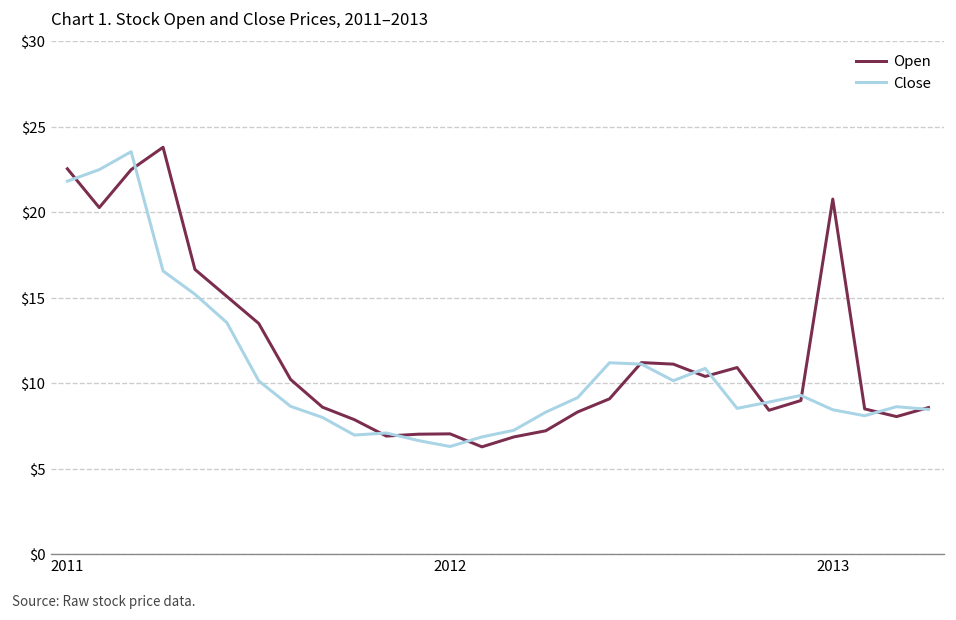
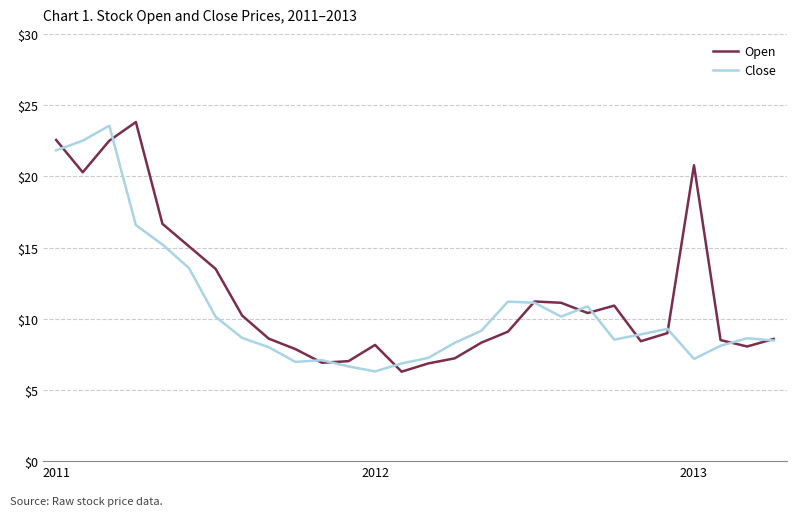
  {
    "Open": {
      "2011": "$22.5",
-     "2012": "$7.0",
+     "2012": "$8.2",
      "2013": "$20.8"
    },
    "Close": {
      "2011": "$21.8",
      "2012": "$6.3",
-     "2013": "$8.4"
+     "2013": "$7.2"
    }
  }
